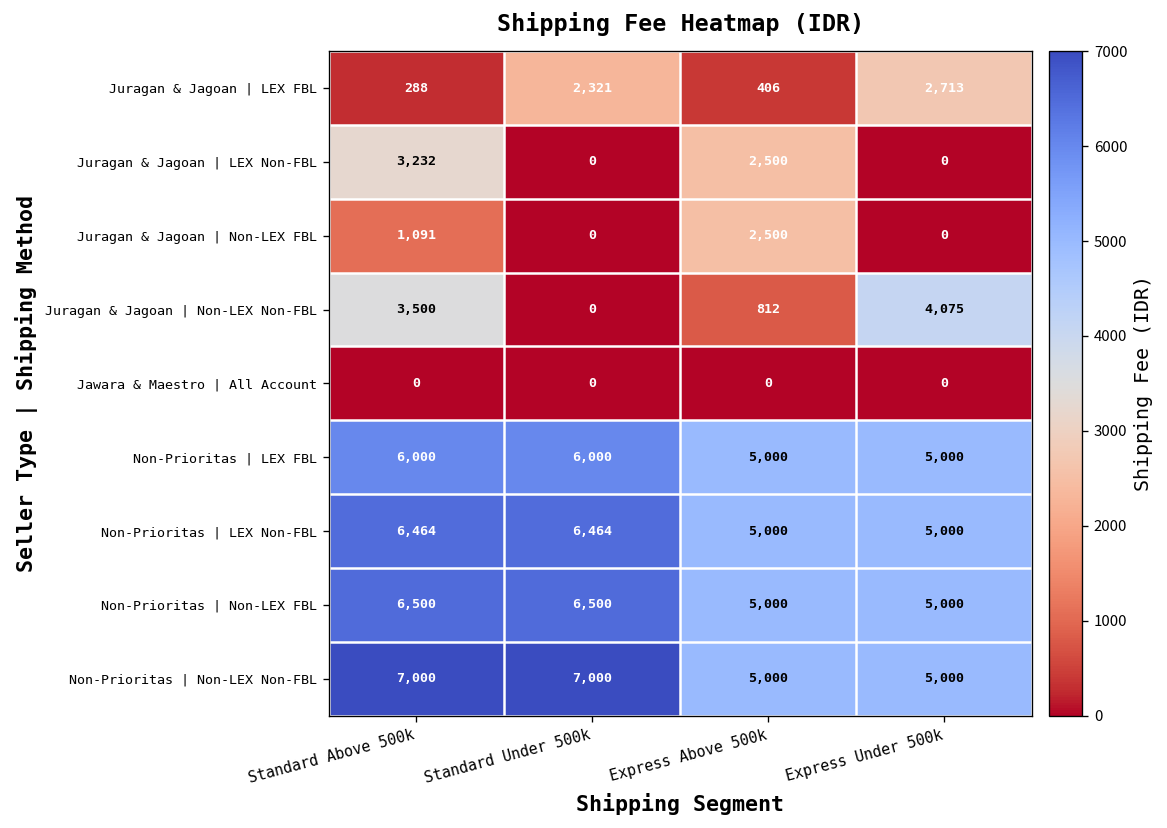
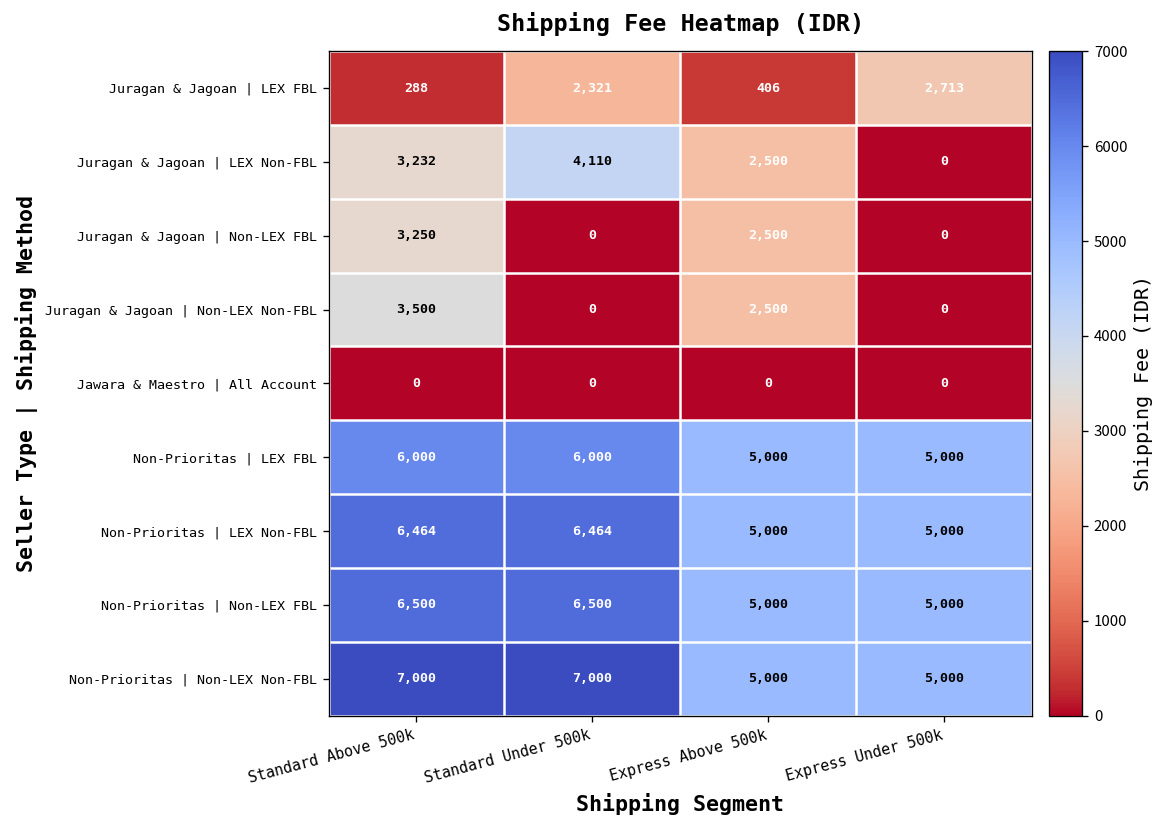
  {
    "Juragan & Jagoan | LEX FBL": {
      "Standard Above 500k": "288",
      "Standard Under 500k": "2,321",
      "Express Above 500k": "406",
      "Express Under 500k": "2,713"
    },
    "Juragan & Jagoan | LEX Non-FBL": {
      "Standard Above 500k": "3,232",
-     "Standard Under 500k": "0",
+     "Standard Under 500k": "4,110",
      "Express Above 500k": "2,500",
      "Express Under 500k": "0"
    },
    "Juragan & Jagoan | Non-LEX FBL": {
-     "Standard Above 500k": "1,091",
+     "Standard Above 500k": "3,250",
      "Standard Under 500k": "0",
      "Express Above 500k": "2,500",
      "Express Under 500k": "0"
    },
    "Juragan & Jagoan | Non-LEX Non-FBL": {
      "Standard Above 500k": "3,500",
      "Standard Under 500k": "0",
-     "Express Above 500k": "812",
-     "Express Under 500k": "4,075"
+     "Express Above 500k": "2,500",
+     "Express Under 500k": "0"
    },
    "Jawara & Maestro | All Account": {
      "Standard Above 500k": "0",
      "Standard Under 500k": "0",
      "Express Above 500k": "0",
      "Express Under 500k": "0"
    },
    "Non-Prioritas | LEX FBL": {
      "Standard Above 500k": "6,000",
      "Standard Under 500k": "6,000",
      "Express Above 500k": "5,000",
      "Express Under 500k": "5,000"
    },
    "Non-Prioritas | LEX Non-FBL": {
      "Standard Above 500k": "6,464",
      "Standard Under 500k": "6,464",
      "Express Above 500k": "5,000",
      "Express Under 500k": "5,000"
    },
    "Non-Prioritas | Non-LEX FBL": {
      "Standard Above 500k": "6,500",
      "Standard Under 500k": "6,500",
      "Express Above 500k": "5,000",
      "Express Under 500k": "5,000"
    },
    "Non-Prioritas | Non-LEX Non-FBL": {
      "Standard Above 500k": "7,000",
      "Standard Under 500k": "7,000",
      "Express Above 500k": "5,000",
      "Express Under 500k": "5,000"
    }
  }
